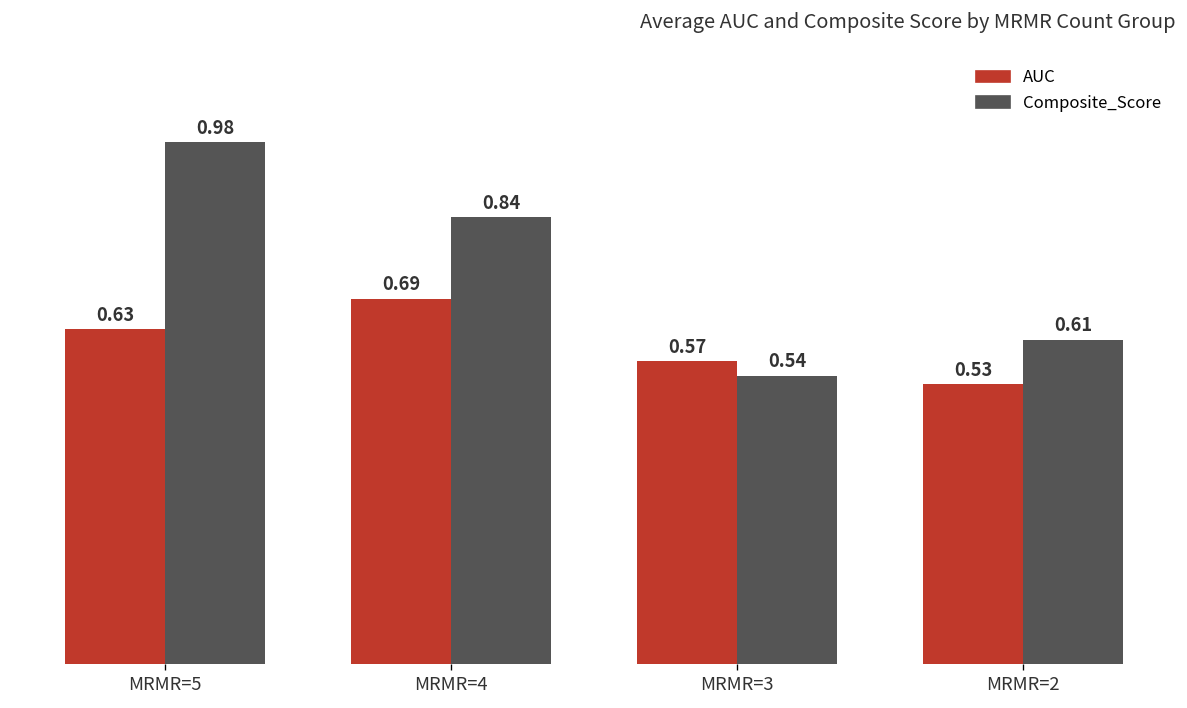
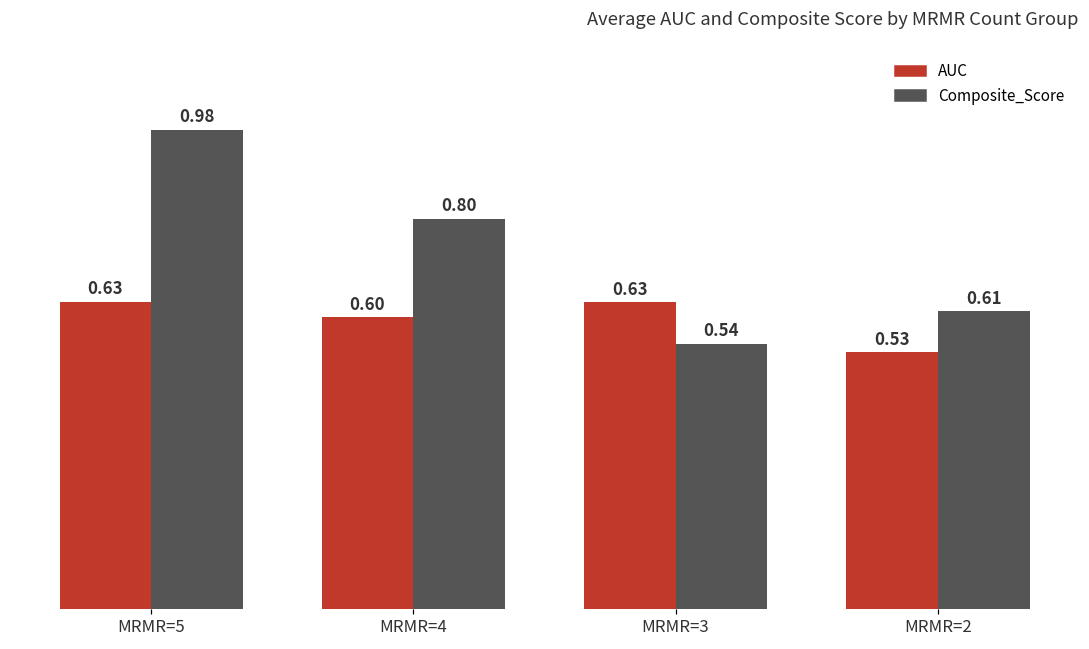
  {
    "AUC": {
      "MRMR=5": 0.63,
-     "MRMR=4": 0.69,
-     "MRMR=3": 0.57,
+     "MRMR=4": 0.60,
+     "MRMR=3": 0.63,
      "MRMR=2": 0.53
    },
    "Composite_Score": {
      "MRMR=5": 0.98,
-     "MRMR=4": 0.84,
+     "MRMR=4": 0.80,
      "MRMR=3": 0.54,
      "MRMR=2": 0.61
    }
  }
